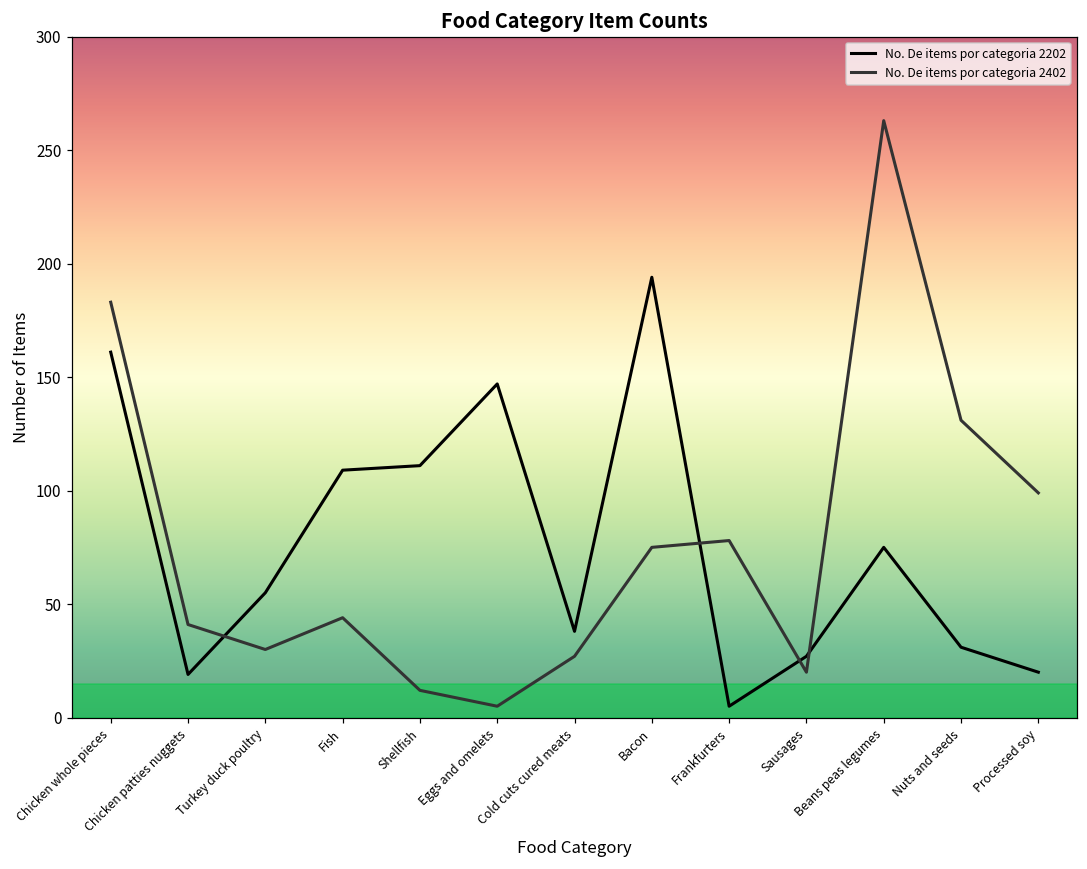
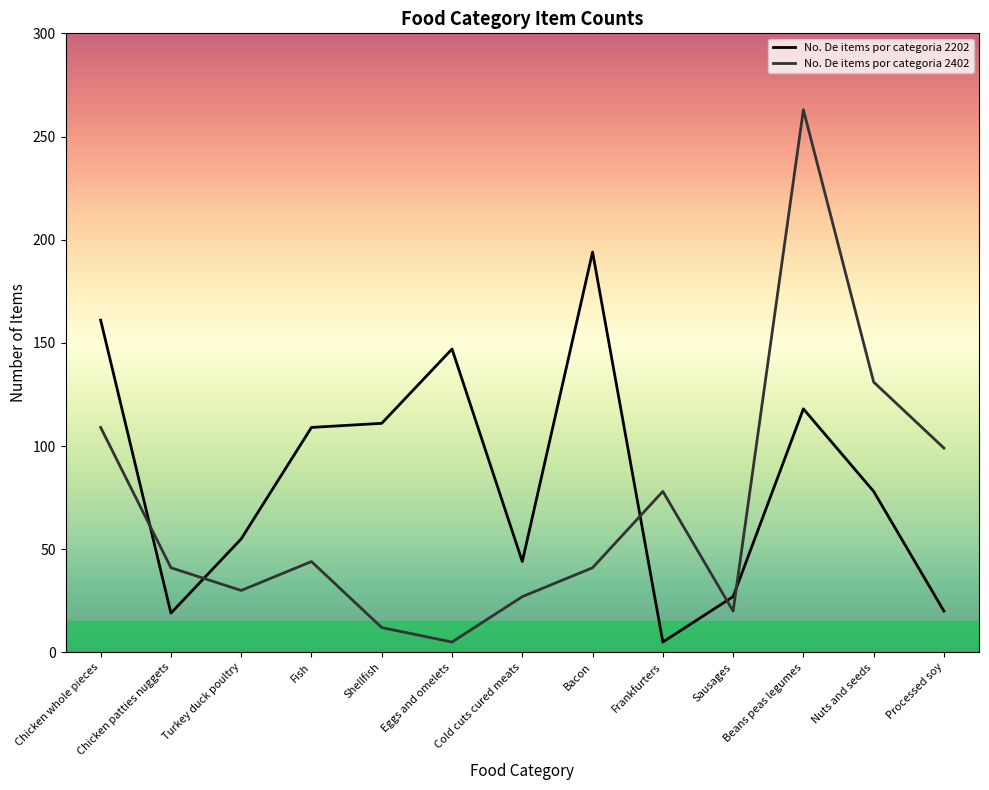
  {
    "No. De items por categoria 2202": {
      "Chicken whole pieces": 161,
      "Chicken patties nuggets": 19,
      "Turkey duck poultry": 55,
      "Fish": 109,
      "Shellfish": 111,
      "Eggs and omelets": 147,
-     "Cold cuts cured meats": 38,
+     "Cold cuts cured meats": 44,
      "Bacon": 194,
      "Sausages": 27,
-     "Beans peas legumes": 75,
-     "Nuts and seeds": 31,
+     "Beans peas legumes": 118,
+     "Nuts and seeds": 78,
      "Processed soy": 20
    },
    "No. De items por categoria 2402": {
-     "Chicken whole pieces": 183,
+     "Chicken whole pieces": 109,
      "Chicken patties nuggets": 41,
      "Turkey duck poultry": 30,
      "Fish": 44,
      "Cold cuts cured meats": 27,
-     "Bacon": 75,
+     "Bacon": 41,
      "Frankfurters": 78,
      "Sausages": 20,
      "Beans peas legumes": 263,
      "Nuts and seeds": 131,
      "Processed soy": 99
    }
  }
